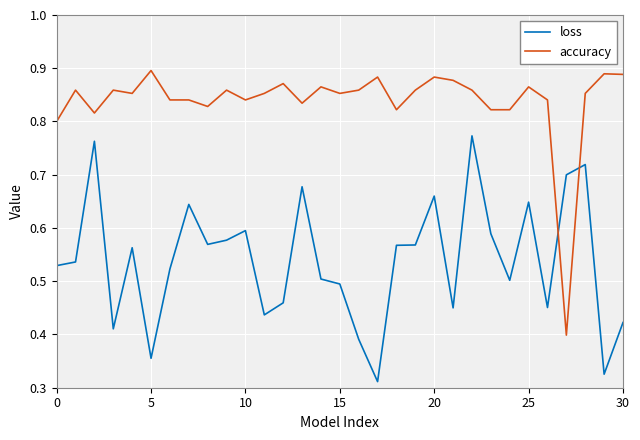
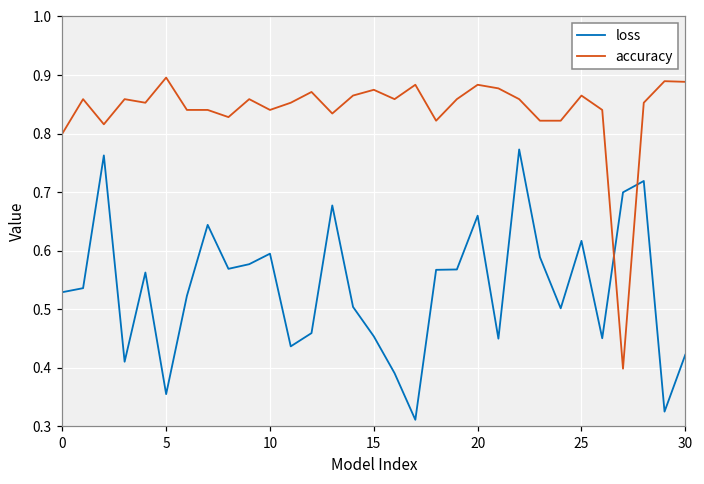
  {
    "loss": {
      "0": 0.53,
      "5": 0.36,
      "10": 0.60,
-     "15": 0.49,
+     "15": 0.45,
      "20": 0.66,
-     "25": 0.65,
+     "25": 0.62,
      "30": 0.42
    },
    "accuracy": {
      "0": 0.80,
      "5": 0.90,
      "10": 0.84,
-     "15": 0.85,
+     "15": 0.87,
      "20": 0.88,
      "25": 0.86,
      "30": 0.89
    }
  }
